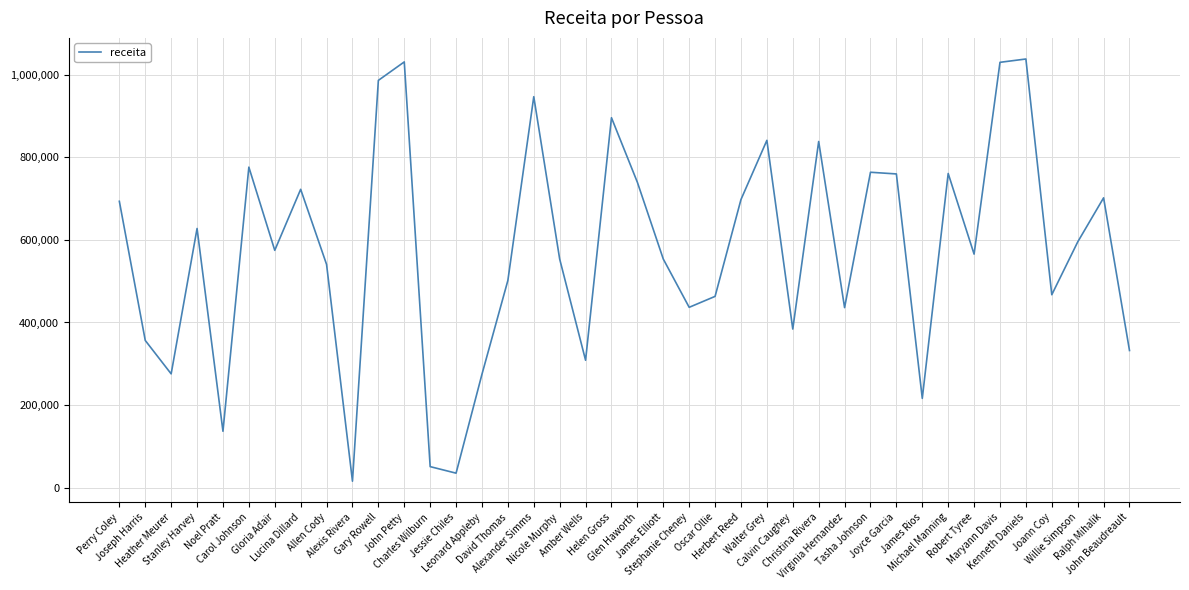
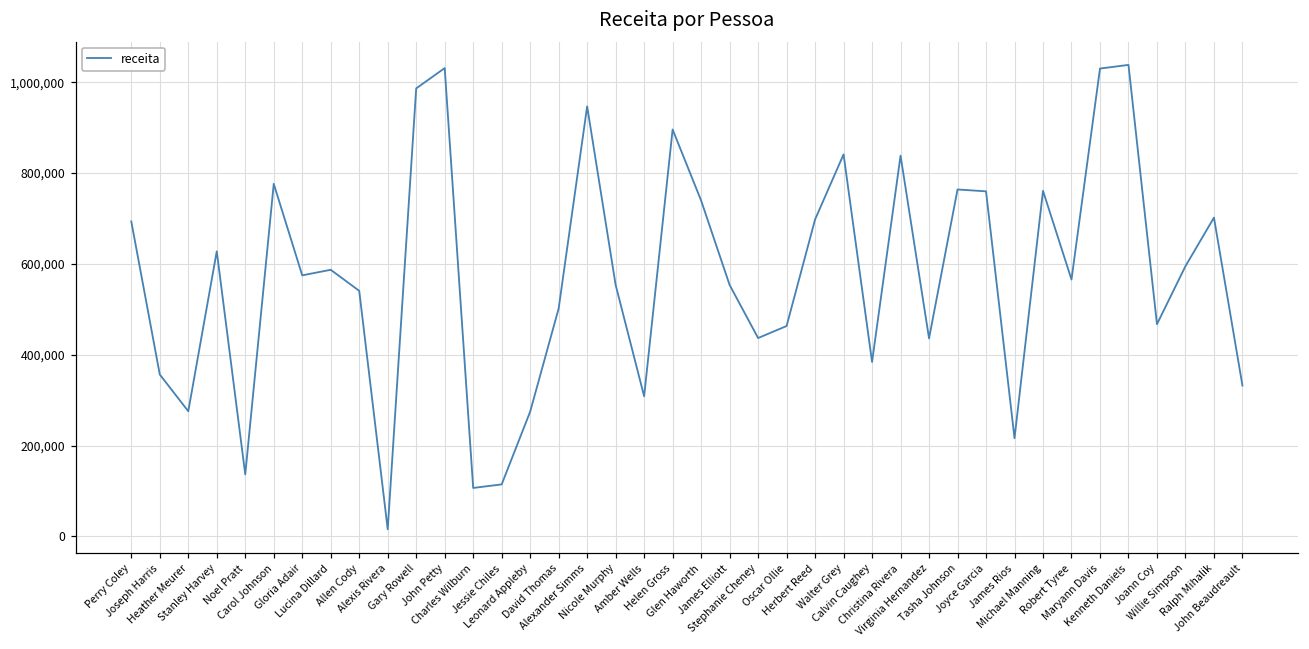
  {
    "Perry Coley": "690,000",
    "Joseph Harris": "360,000",
    "Heather Meurer": "280,000",
    "Stanley Harvey": "630,000",
    "Noel Pratt": "140,000",
    "Carol Johnson": "780,000",
    "Gloria Adair": "570,000",
-   "Lucina Dillard": "720,000",
+   "Lucina Dillard": "590,000",
    "Allen Cody": "540,000",
    "Alexis Rivera": "20,000",
    "Gary Rowell": "990,000",
    "John Petty": "1,030,000",
-   "Charles Wilburn": "50,000",
-   "Jessie Chiles": "40,000",
+   "Charles Wilburn": "110,000",
+   "Jessie Chiles": "110,000",
    "Leonard Appleby": "270,000",
    "David Thomas": "500,000",
    "Alexander Simms": "950,000",
    "Nicole Murphy": "550,000",
    "Amber Wells": "310,000",
    "Helen Gross": "900,000",
    "Glen Haworth": "740,000",
    "James Elliott": "550,000",
    "Stephanie Cheney": "440,000",
    "Oscar Ollie": "460,000",
    "Herbert Reed": "700,000",
    "Walter Grey": "840,000",
    "Calvin Caughey": "380,000",
    "Christina Rivera": "840,000",
    "Virginia Hernandez": "440,000",
    "Tasha Johnson": "760,000",
    "Joyce Garcia": "760,000",
    "James Rios": "220,000",
    "Michael Manning": "760,000",
    "Robert Tyree": "570,000",
    "Maryann Davis": "1,030,000",
    "Kenneth Daniels": "1,040,000",
    "Joann Coy": "470,000",
    "Willie Simpson": "590,000",
    "Ralph Mihalik": "700,000",
    "John Beaudreault": "330,000"
  }
